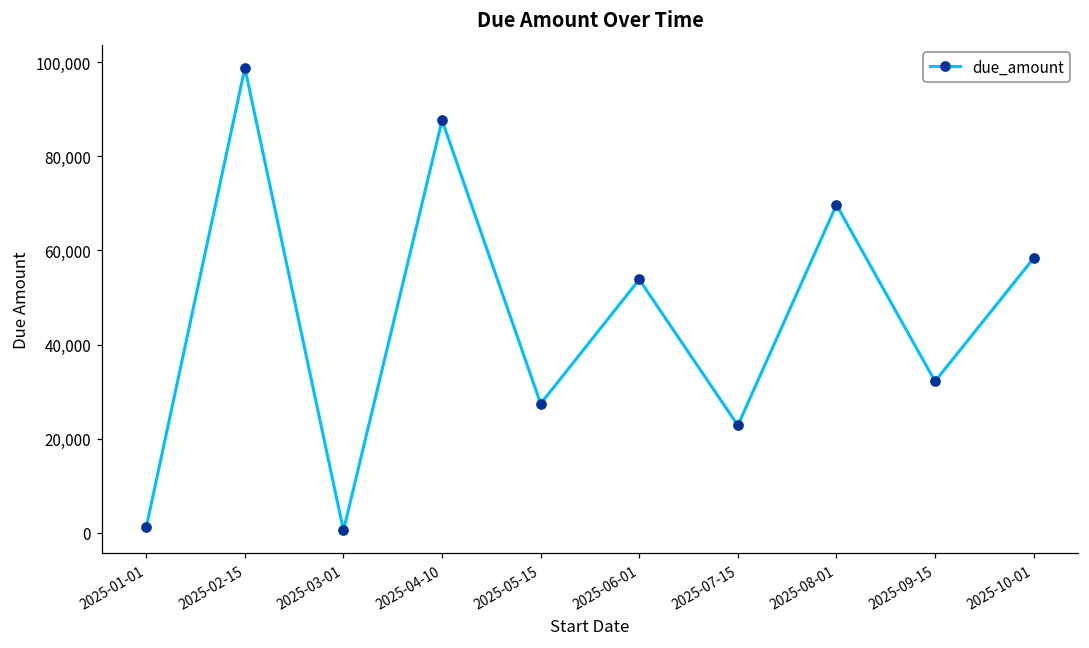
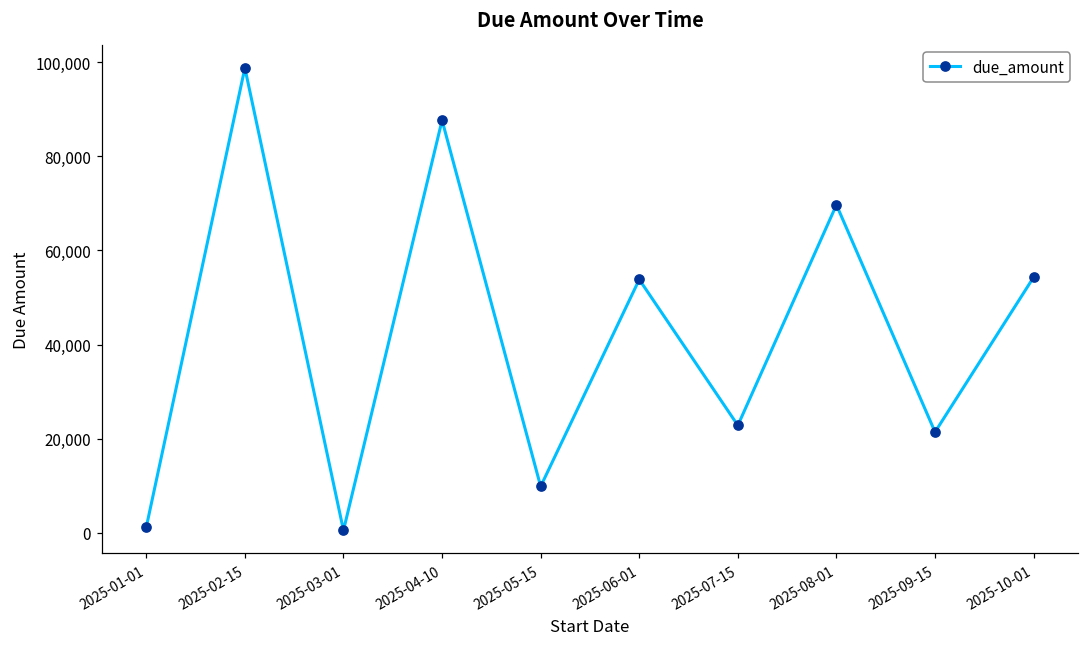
  {
    "2025-01-01": "1,000",
    "2025-02-15": "99,000",
    "2025-03-01": "1,000",
    "2025-04-10": "88,000",
-   "2025-05-15": "27,000",
+   "2025-05-15": "10,000",
    "2025-06-01": "54,000",
    "2025-07-15": "23,000",
    "2025-08-01": "70,000",
-   "2025-09-15": "32,000",
-   "2025-10-01": "58,000"
+   "2025-09-15": "21,000",
+   "2025-10-01": "54,000"
  }
